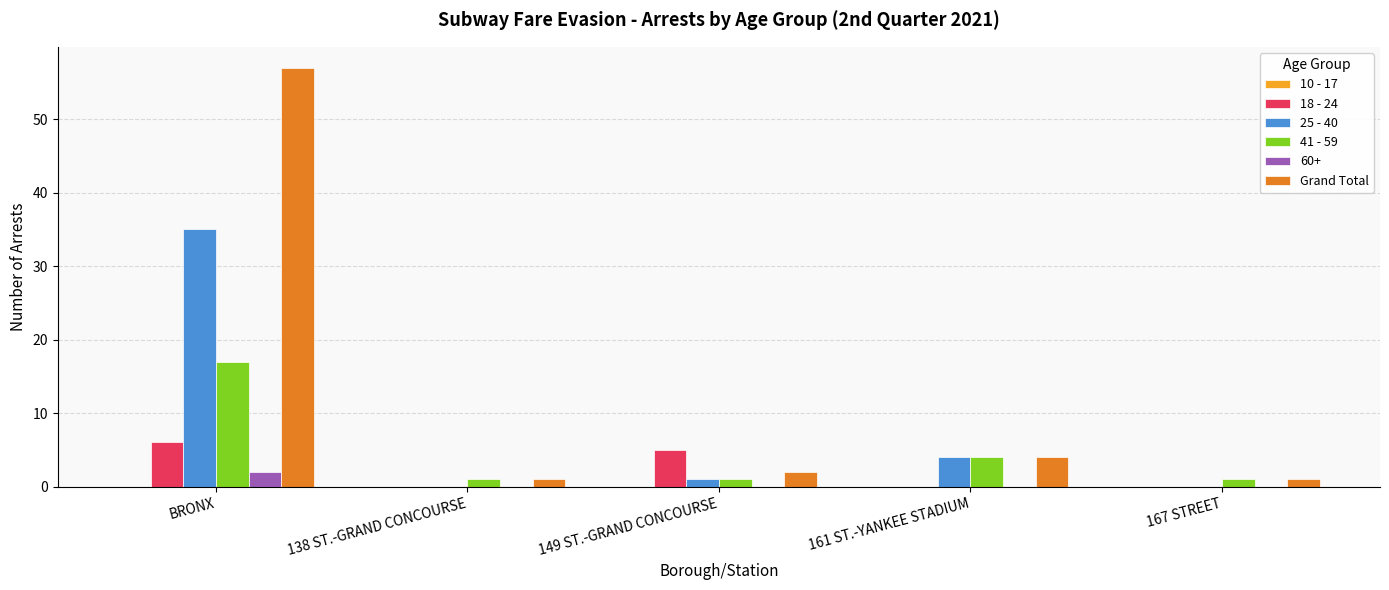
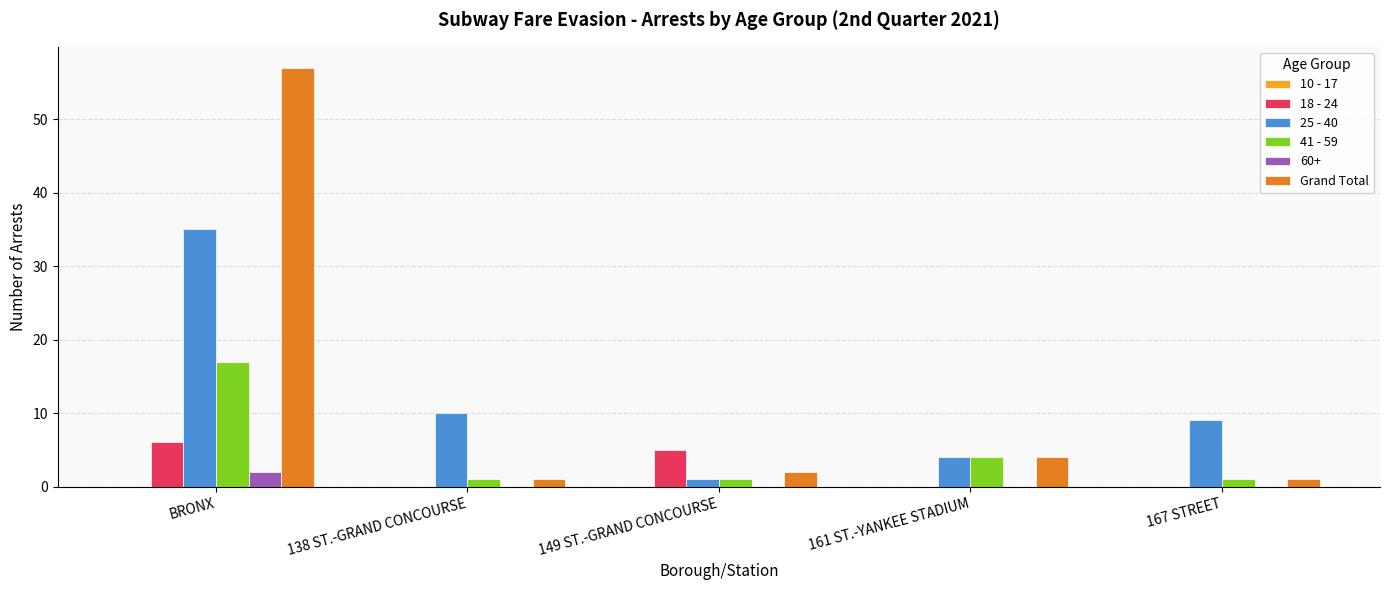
  {
    "18 - 24": {
      "BRONX": 6,
      "138 ST.-GRAND CONCOURSE": 0,
      "149 ST.-GRAND CONCOURSE": 5,
      "161 ST.-YANKEE STADIUM": 0,
      "167 STREET": 0
    },
    "25 - 40": {
      "BRONX": 35,
-     "138 ST.-GRAND CONCOURSE": 0,
+     "138 ST.-GRAND CONCOURSE": 10,
      "149 ST.-GRAND CONCOURSE": 1,
      "161 ST.-YANKEE STADIUM": 4,
-     "167 STREET": 0
+     "167 STREET": 9
    },
    "41 - 59": {
      "BRONX": 17,
      "138 ST.-GRAND CONCOURSE": 1,
      "149 ST.-GRAND CONCOURSE": 1,
      "161 ST.-YANKEE STADIUM": 4,
      "167 STREET": 1
    },
    "60+": {
      "BRONX": 2,
      "138 ST.-GRAND CONCOURSE": 0,
      "149 ST.-GRAND CONCOURSE": 0,
      "161 ST.-YANKEE STADIUM": 0,
      "167 STREET": 0
    }
  }
